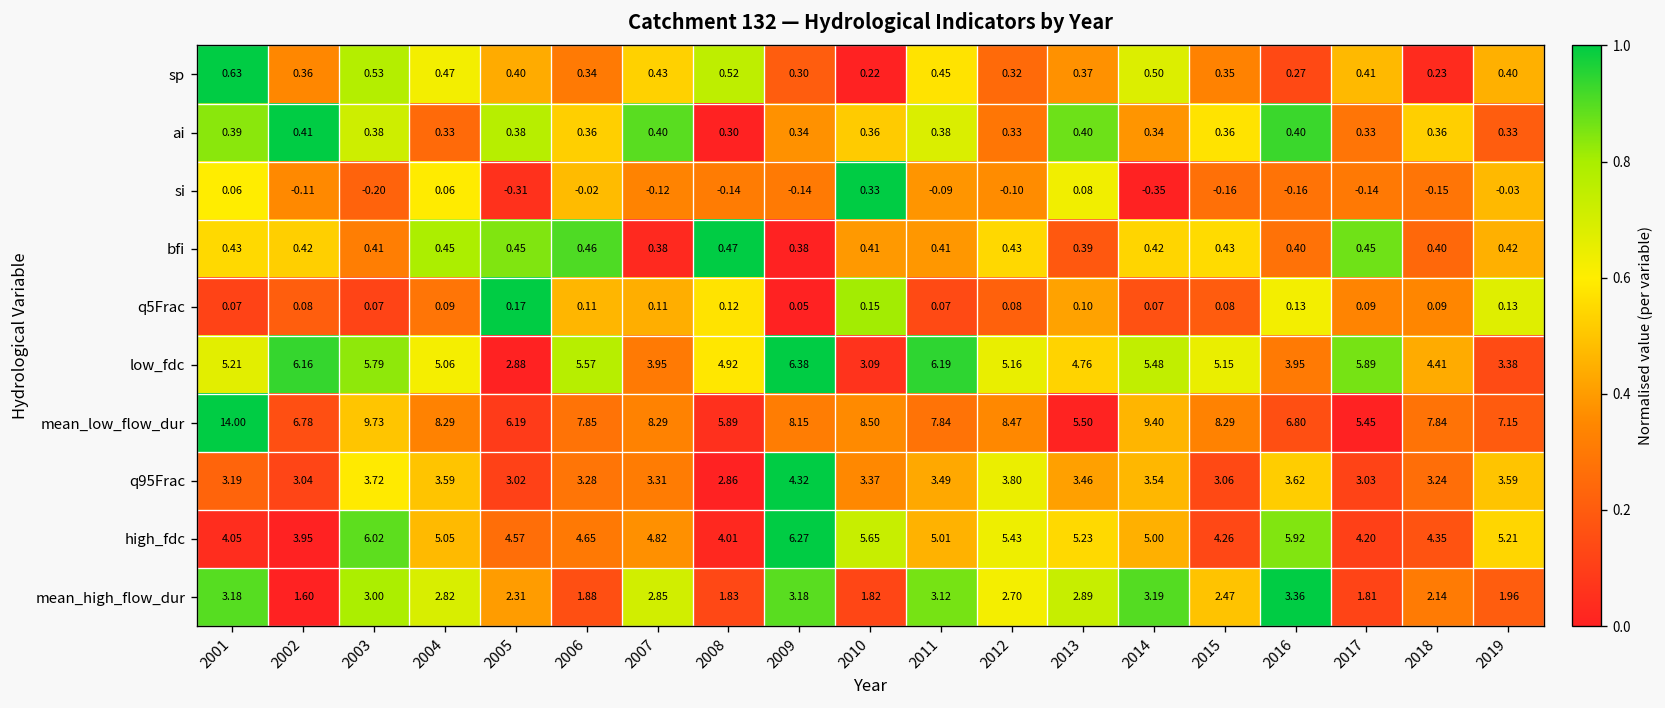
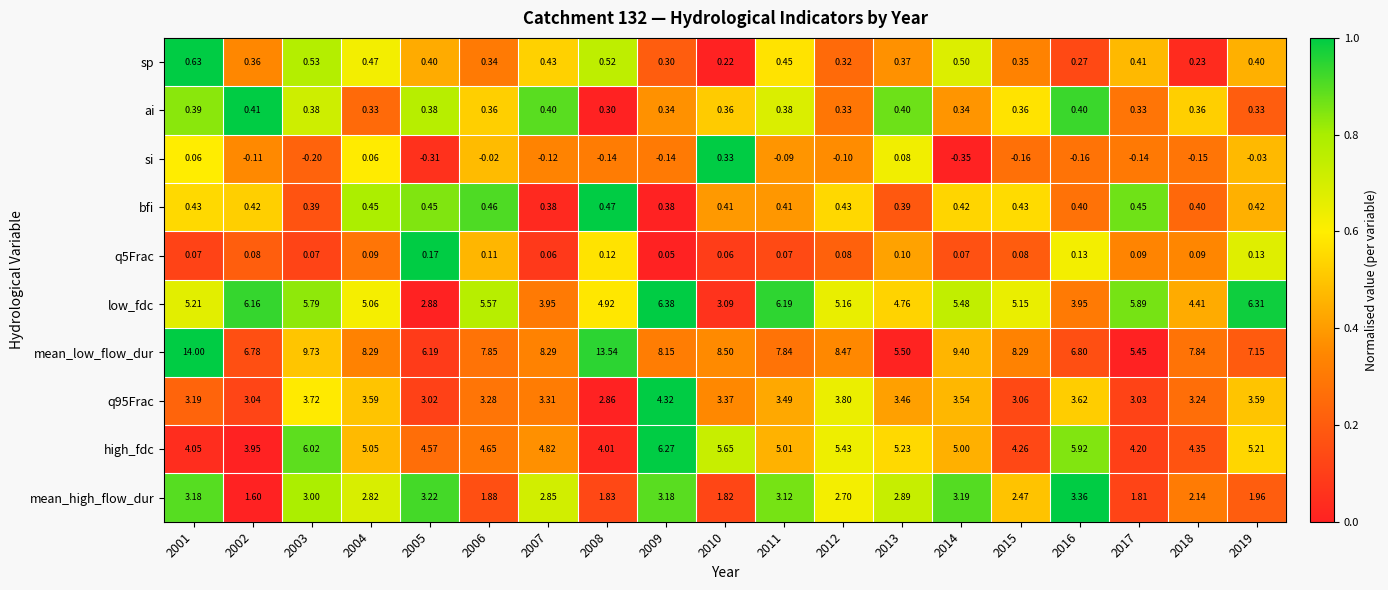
  {
    "sp": {
      "2001": 0.63,
      "2002": 0.36,
      "2003": 0.53,
      "2004": 0.47,
      "2005": 0.40,
      "2006": 0.34,
      "2007": 0.43,
      "2008": 0.52,
      "2009": 0.30,
      "2010": 0.22,
      "2011": 0.45,
      "2012": 0.32,
      "2013": 0.37,
      "2014": 0.50,
      "2015": 0.35,
      "2016": 0.27,
      "2017": 0.41,
      "2018": 0.23,
      "2019": 0.40
    },
    "ai": {
      "2001": 0.39,
      "2002": 0.41,
      "2003": 0.38,
      "2004": 0.33,
      "2005": 0.38,
      "2006": 0.36,
      "2007": 0.40,
      "2008": 0.30,
      "2009": 0.34,
      "2010": 0.36,
      "2011": 0.38,
      "2012": 0.33,
      "2013": 0.40,
      "2014": 0.34,
      "2015": 0.36,
      "2016": 0.40,
      "2017": 0.33,
      "2018": 0.36,
      "2019": 0.33
    },
    "si": {
      "2001": 0.06,
      "2002": -0.11,
      "2003": -0.20,
      "2004": 0.06,
      "2005": -0.31,
      "2006": -0.02,
      "2007": -0.12,
      "2008": -0.14,
      "2009": -0.14,
      "2010": 0.33,
      "2011": -0.09,
      "2012": -0.10,
      "2013": 0.08,
      "2014": -0.35,
      "2015": -0.16,
      "2016": -0.16,
      "2017": -0.14,
      "2018": -0.15,
      "2019": -0.03
    },
    "bfi": {
      "2001": 0.43,
      "2002": 0.42,
-     "2003": 0.41,
+     "2003": 0.39,
      "2004": 0.45,
      "2005": 0.45,
      "2006": 0.46,
      "2007": 0.38,
      "2008": 0.47,
      "2009": 0.38,
      "2010": 0.41,
      "2011": 0.41,
      "2012": 0.43,
      "2013": 0.39,
      "2014": 0.42,
      "2015": 0.43,
      "2016": 0.40,
      "2017": 0.45,
      "2018": 0.40,
      "2019": 0.42
    },
    "q5Frac": {
      "2001": 0.07,
      "2002": 0.08,
      "2003": 0.07,
      "2004": 0.09,
      "2005": 0.17,
      "2006": 0.11,
-     "2007": 0.11,
+     "2007": 0.06,
      "2008": 0.12,
      "2009": 0.05,
-     "2010": 0.15,
+     "2010": 0.06,
      "2011": 0.07,
      "2012": 0.08,
      "2013": 0.10,
      "2014": 0.07,
      "2015": 0.08,
      "2016": 0.13,
      "2017": 0.09,
      "2018": 0.09,
      "2019": 0.13
    },
    "low_fdc": {
      "2001": 5.21,
      "2002": 6.16,
      "2003": 5.79,
      "2004": 5.06,
      "2005": 2.88,
      "2006": 5.57,
      "2007": 3.95,
      "2008": 4.92,
      "2009": 6.38,
      "2010": 3.09,
      "2011": 6.19,
      "2012": 5.16,
      "2013": 4.76,
      "2014": 5.48,
      "2015": 5.15,
      "2016": 3.95,
      "2017": 5.89,
      "2018": 4.41,
-     "2019": 3.38
+     "2019": 6.31
    },
    "mean_low_flow_dur": {
      "2001": 14.00,
      "2002": 6.78,
      "2003": 9.73,
      "2004": 8.29,
      "2005": 6.19,
      "2006": 7.85,
      "2007": 8.29,
-     "2008": 5.89,
+     "2008": 13.54,
      "2009": 8.15,
      "2010": 8.50,
      "2011": 7.84,
      "2012": 8.47,
      "2013": 5.50,
      "2014": 9.40,
      "2015": 8.29,
      "2016": 6.80,
      "2017": 5.45,
      "2018": 7.84,
      "2019": 7.15
    },
    "q95Frac": {
      "2001": 3.19,
      "2002": 3.04,
      "2003": 3.72,
      "2004": 3.59,
      "2005": 3.02,
      "2006": 3.28,
      "2007": 3.31,
      "2008": 2.86,
      "2009": 4.32,
      "2010": 3.37,
      "2011": 3.49,
      "2012": 3.80,
      "2013": 3.46,
      "2014": 3.54,
      "2015": 3.06,
      "2016": 3.62,
      "2017": 3.03,
      "2018": 3.24,
      "2019": 3.59
    },
    "high_fdc": {
      "2001": 4.05,
      "2002": 3.95,
      "2003": 6.02,
      "2004": 5.05,
      "2005": 4.57,
      "2006": 4.65,
      "2007": 4.82,
      "2008": 4.01,
      "2009": 6.27,
      "2010": 5.65,
      "2011": 5.01,
      "2012": 5.43,
      "2013": 5.23,
      "2014": 5.00,
      "2015": 4.26,
      "2016": 5.92,
      "2017": 4.20,
      "2018": 4.35,
      "2019": 5.21
    },
    "mean_high_flow_dur": {
      "2001": 3.18,
      "2002": 1.60,
      "2003": 3.00,
      "2004": 2.82,
-     "2005": 2.31,
+     "2005": 3.22,
      "2006": 1.88,
      "2007": 2.85,
      "2008": 1.83,
      "2009": 3.18,
      "2010": 1.82,
      "2011": 3.12,
      "2012": 2.70,
      "2013": 2.89,
      "2014": 3.19,
      "2015": 2.47,
      "2016": 3.36,
      "2017": 1.81,
      "2018": 2.14,
      "2019": 1.96
    }
  }
